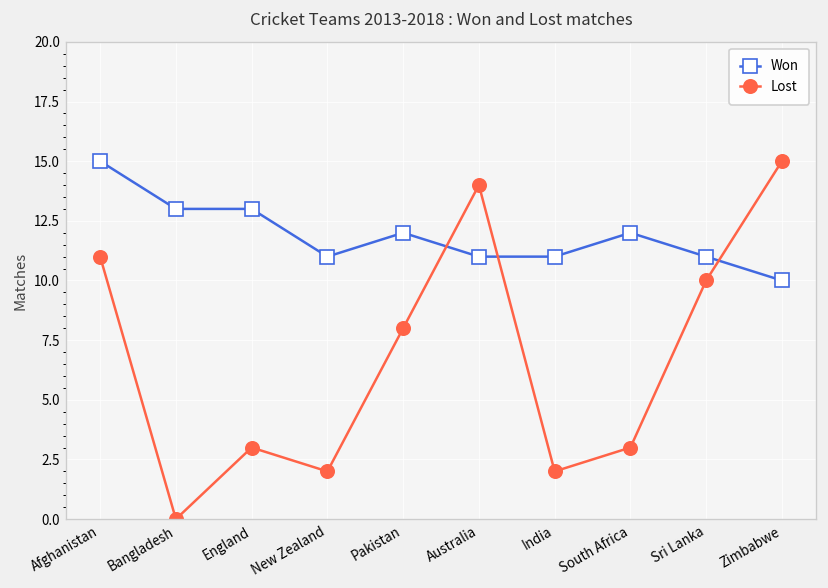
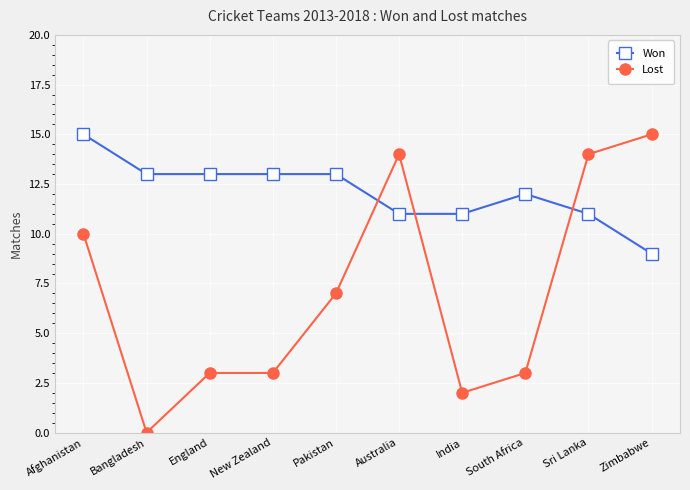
  {
    "Won": {
      "Afghanistan": 15,
      "Bangladesh": 13,
      "England": 13,
-     "New Zealand": 11,
-     "Pakistan": 12,
+     "New Zealand": 13,
+     "Pakistan": 13,
      "Australia": 11,
      "India": 11,
      "South Africa": 12,
      "Sri Lanka": 11,
-     "Zimbabwe": 10
+     "Zimbabwe": 9
    },
    "Lost": {
-     "Afghanistan": 11,
+     "Afghanistan": 10,
      "Bangladesh": 0,
      "England": 3,
-     "New Zealand": 2,
-     "Pakistan": 8,
+     "New Zealand": 3,
+     "Pakistan": 7,
      "Australia": 14,
      "India": 2,
      "South Africa": 3,
-     "Sri Lanka": 10,
+     "Sri Lanka": 14,
      "Zimbabwe": 15
    }
  }
